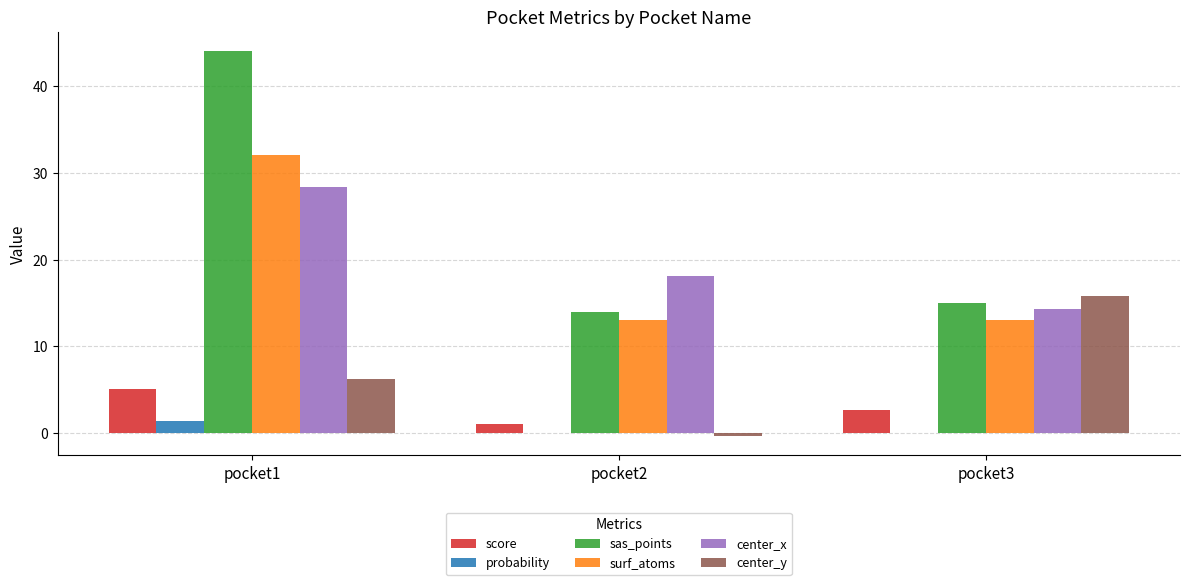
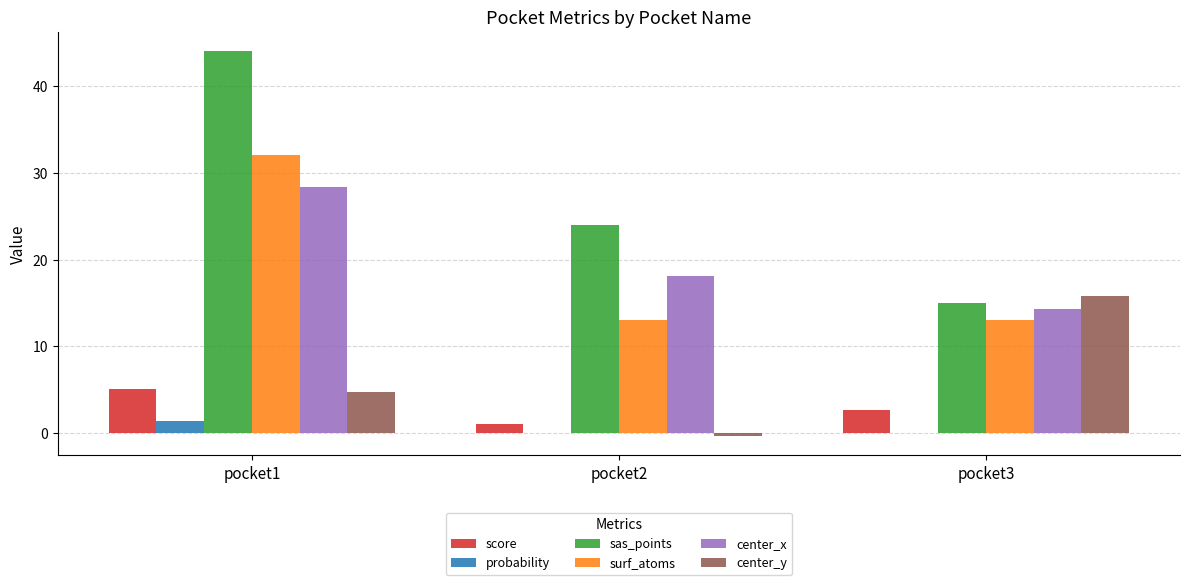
  {
    "score": {
      "pocket1": 5,
      "pocket2": 1,
      "pocket3": 3
    },
    "probability": {
      "pocket1": 1
    },
    "sas_points": {
      "pocket1": 44,
-     "pocket2": 14,
+     "pocket2": 24,
      "pocket3": 15
    },
    "surf_atoms": {
      "pocket1": 32,
      "pocket2": 13,
      "pocket3": 13
    },
    "center_x": {
      "pocket1": 28,
      "pocket2": 18,
      "pocket3": 14
    },
    "center_y": {
-     "pocket1": 6,
+     "pocket1": 5,
      "pocket2": 0,
      "pocket3": 16
    }
  }
